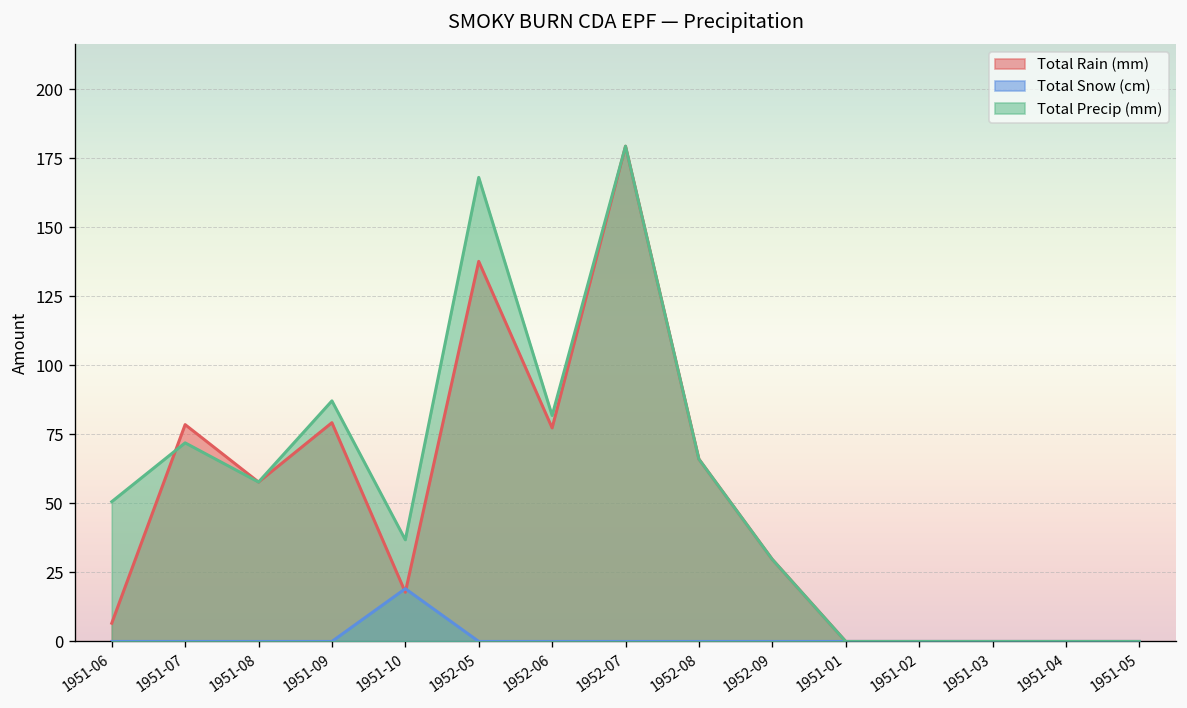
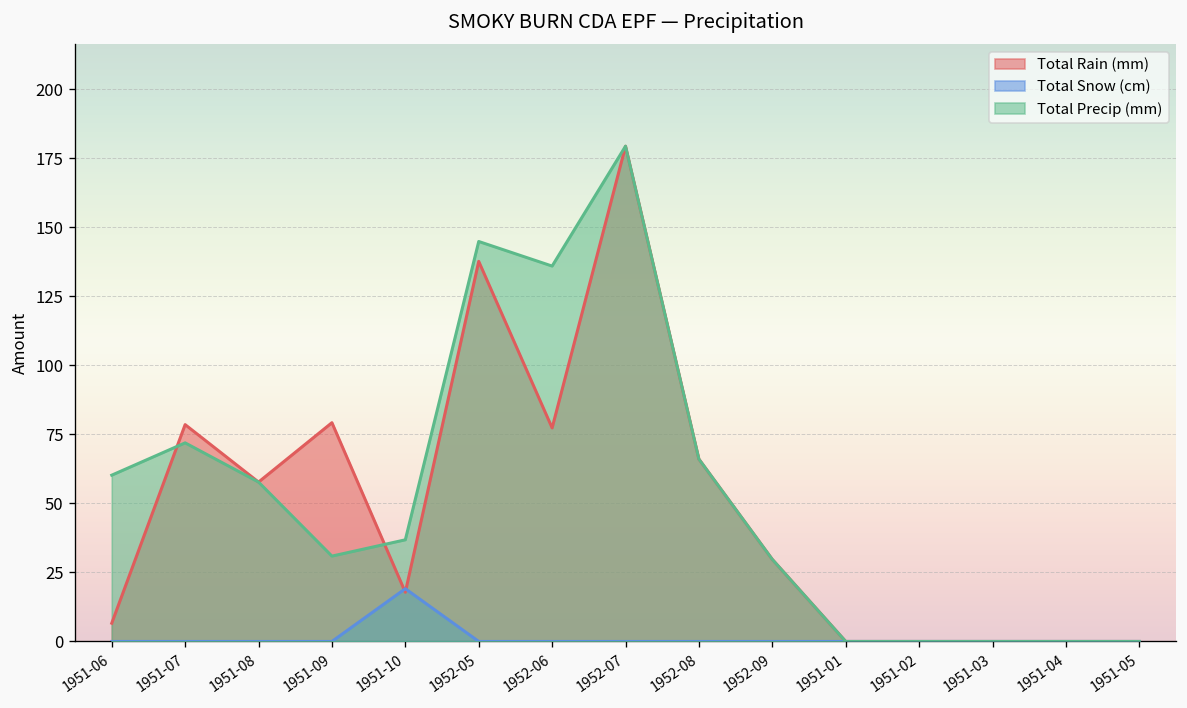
  {
    "Total Rain (mm)": {
      "1951-06": 7,
      "1951-07": 79,
      "1951-09": 79,
      "1951-10": 18,
      "1952-05": 138,
      "1952-06": 77
    },
    "Total Snow (cm)": {
      "1951-06": 0,
      "1951-07": 0,
      "1951-08": 0,
      "1951-09": 0,
      "1951-10": 19,
      "1952-05": 0,
      "1952-06": 0,
      "1952-07": 0,
      "1952-08": 0,
      "1952-09": 0
    },
    "Total Precip (mm)": {
-     "1951-06": 51,
+     "1951-06": 60,
      "1951-07": 72,
-     "1951-09": 87,
+     "1951-09": 31,
      "1951-10": 37,
-     "1952-05": 168,
-     "1952-06": 82
+     "1952-05": 145,
+     "1952-06": 136
    }
  }
